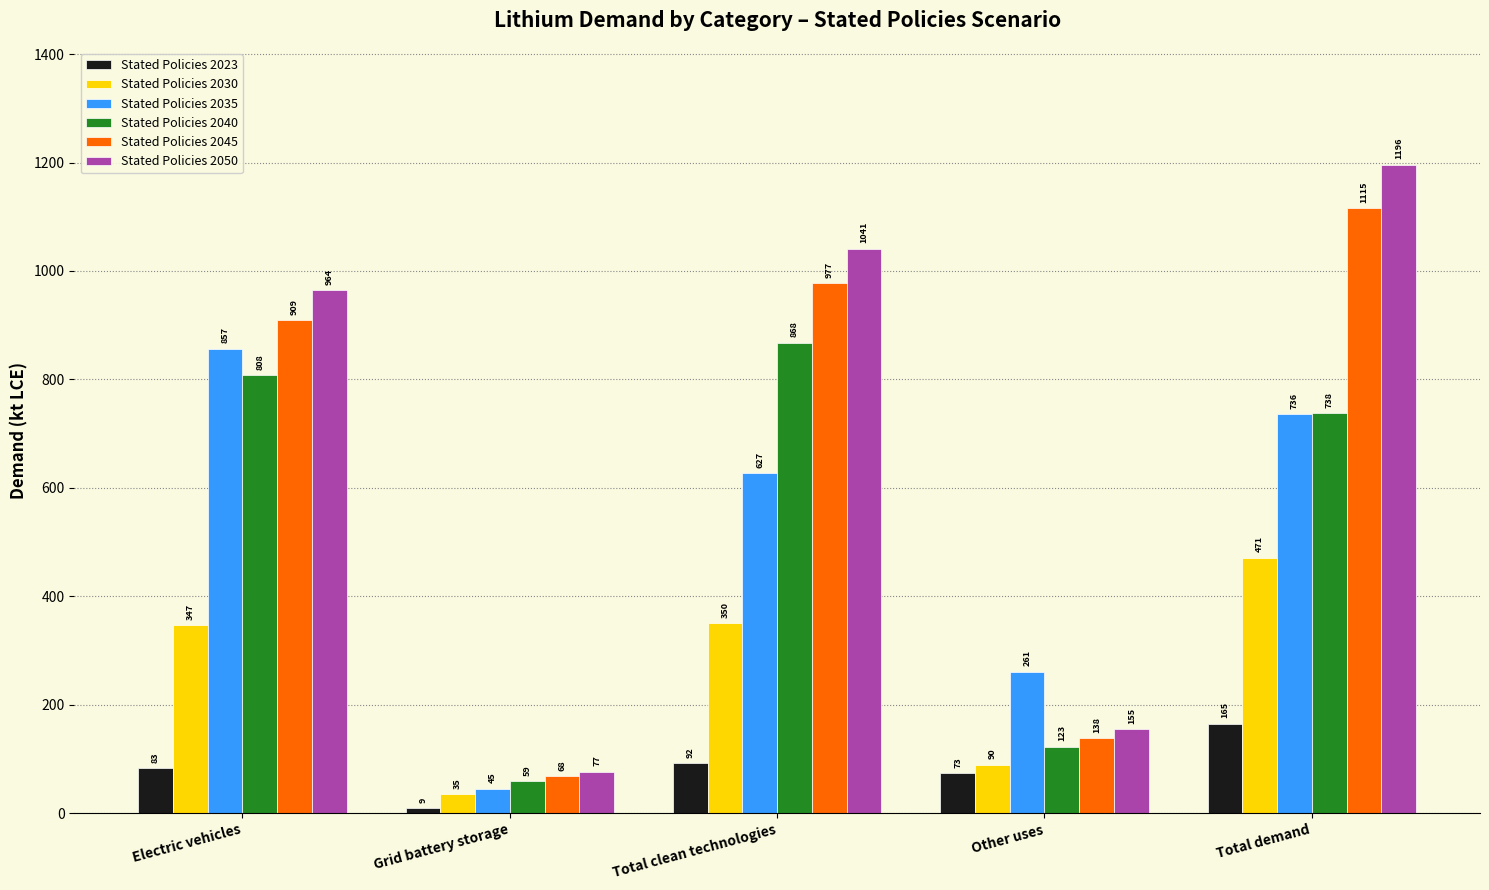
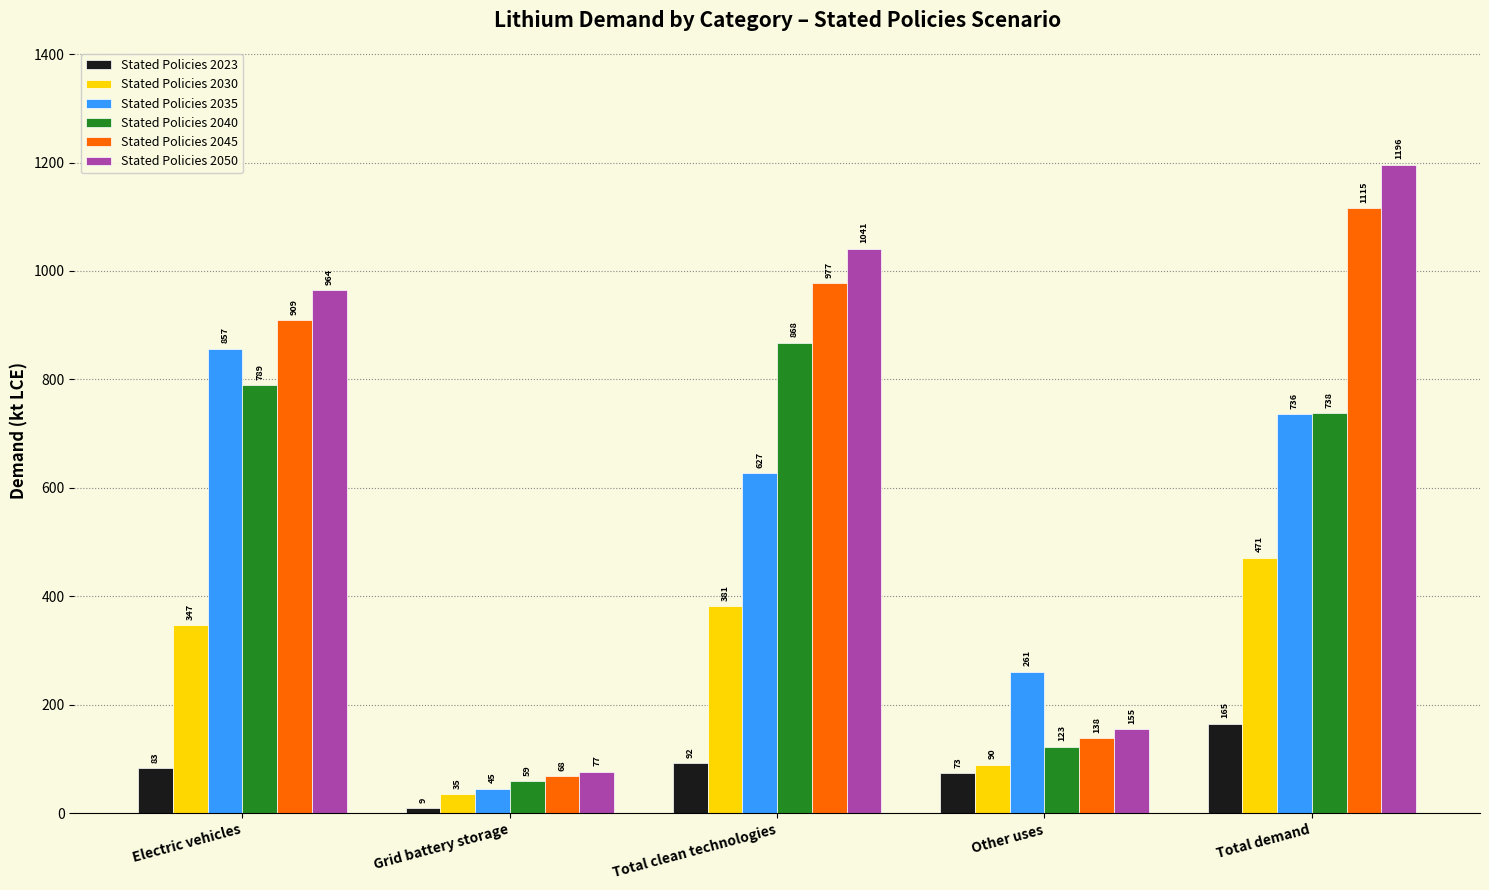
  {
    "Stated Policies 2023": {
      "Electric vehicles": 83,
      "Grid battery storage": 9,
      "Total clean technologies": 92,
      "Other uses": 73,
      "Total demand": 165
    },
    "Stated Policies 2030": {
      "Electric vehicles": 347,
      "Grid battery storage": 35,
-     "Total clean technologies": 350,
+     "Total clean technologies": 381,
      "Other uses": 90,
      "Total demand": 471
    },
    "Stated Policies 2035": {
      "Electric vehicles": 857,
      "Grid battery storage": 45,
      "Total clean technologies": 627,
      "Other uses": 261,
      "Total demand": 736
    },
    "Stated Policies 2040": {
-     "Electric vehicles": 808,
+     "Electric vehicles": 789,
      "Grid battery storage": 59,
      "Total clean technologies": 868,
      "Other uses": 123,
      "Total demand": 738
    },
    "Stated Policies 2045": {
      "Electric vehicles": 909,
      "Grid battery storage": 68,
      "Total clean technologies": 977,
      "Other uses": 138,
      "Total demand": 1115
    },
    "Stated Policies 2050": {
      "Electric vehicles": 964,
      "Grid battery storage": 77,
      "Total clean technologies": 1041,
      "Other uses": 155,
      "Total demand": 1196
    }
  }
